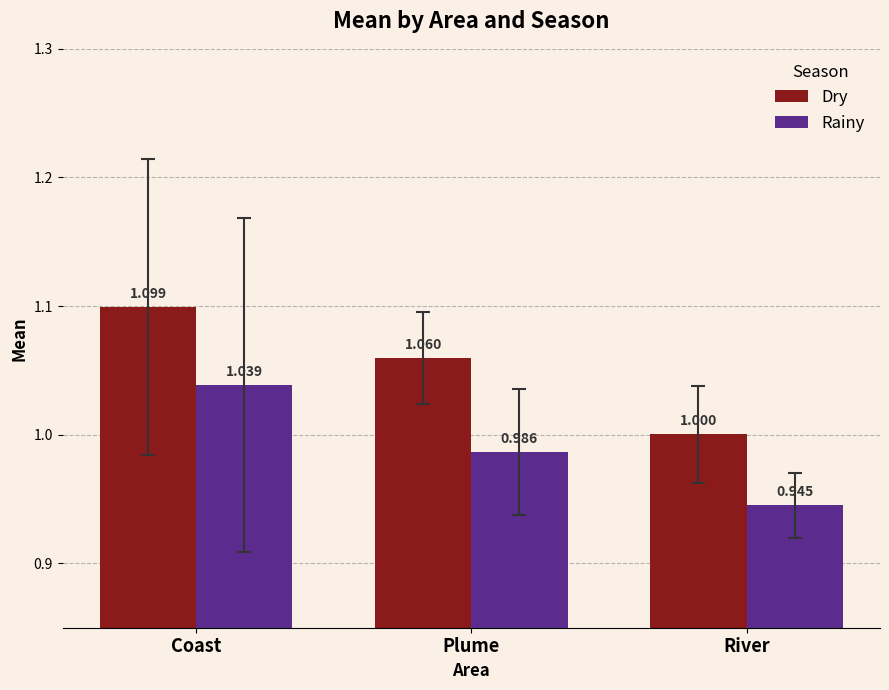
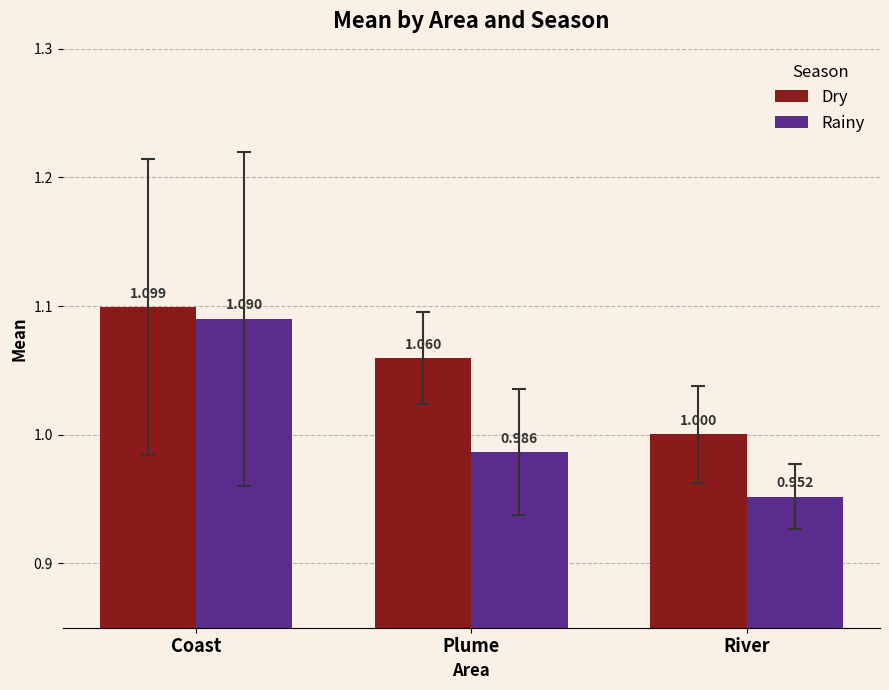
  {
    "Dry": {
      "Coast": 1.099,
      "Plume": 1.060,
      "River": 1.000
    },
    "Rainy": {
-     "Coast": 1.039,
+     "Coast": 1.090,
      "Plume": 0.986,
-     "River": 0.945
+     "River": 0.952
    }
  }
